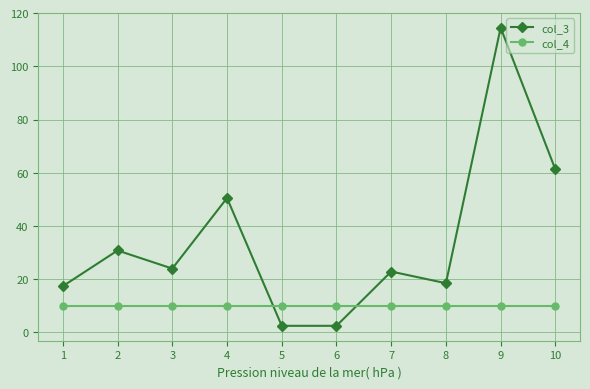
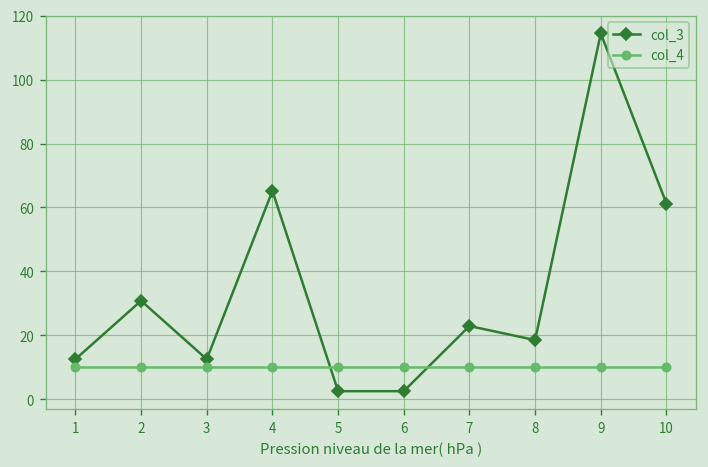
  {
    "col_3": {
-     "1": 17,
+     "1": 13,
      "2": 31,
-     "3": 24,
-     "4": 51,
+     "3": 13,
+     "4": 65,
      "5": 3,
      "6": 3,
      "7": 23,
      "8": 19,
      "9": 115,
      "10": 61
    },
    "col_4": {
      "1": 10,
      "2": 10,
      "3": 10,
      "4": 10,
      "5": 10,
      "6": 10,
      "7": 10,
      "8": 10,
      "9": 10,
      "10": 10
    }
  }
